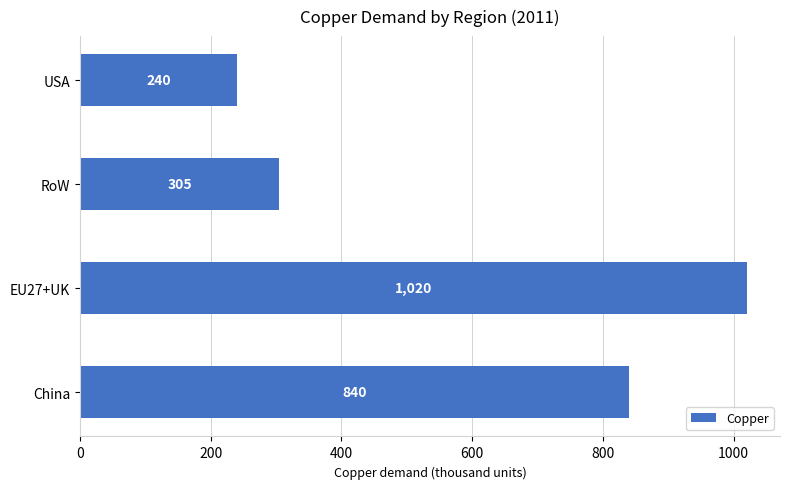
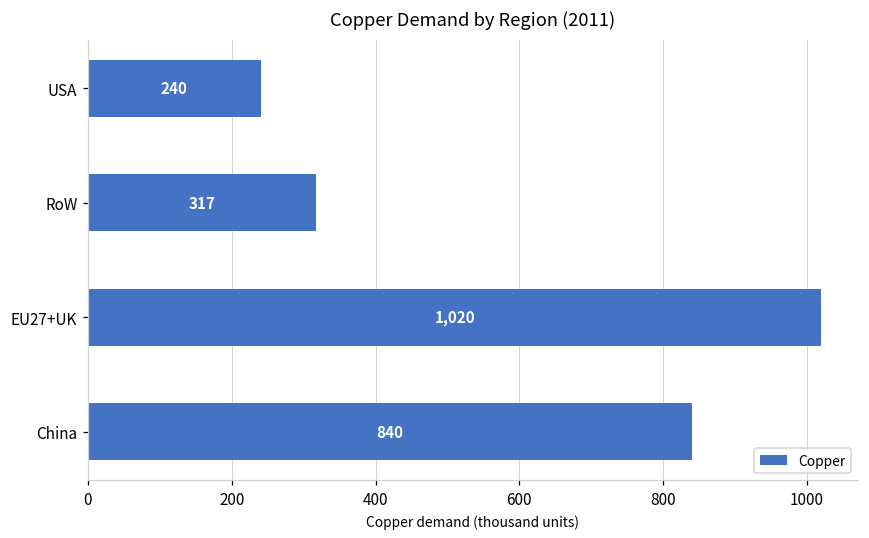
  {
    "USA": "240",
-   "RoW": "305",
+   "RoW": "317",
    "EU27+UK": "1,020",
    "China": "840"
  }
